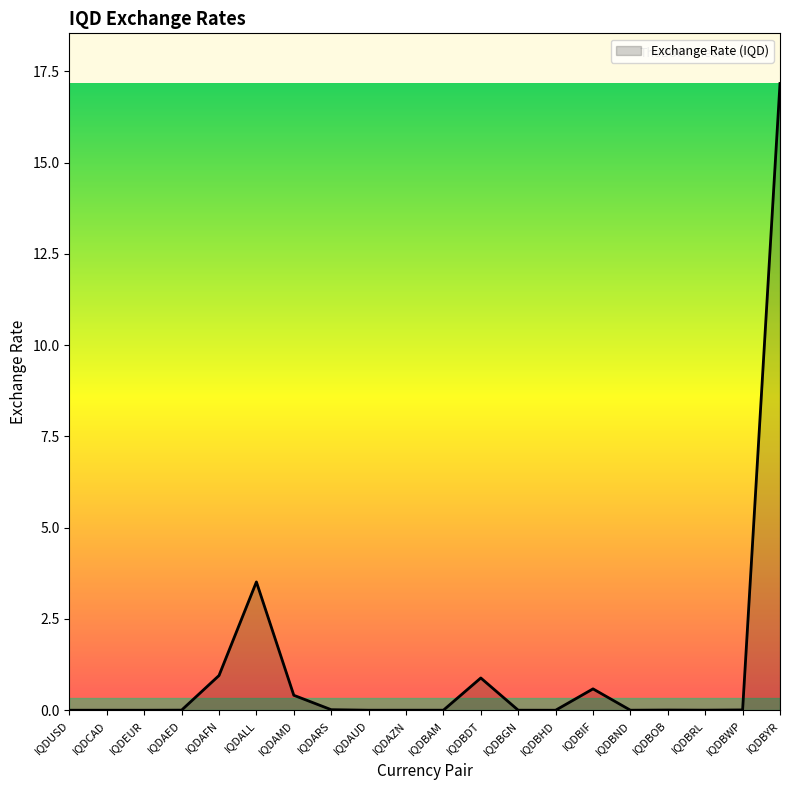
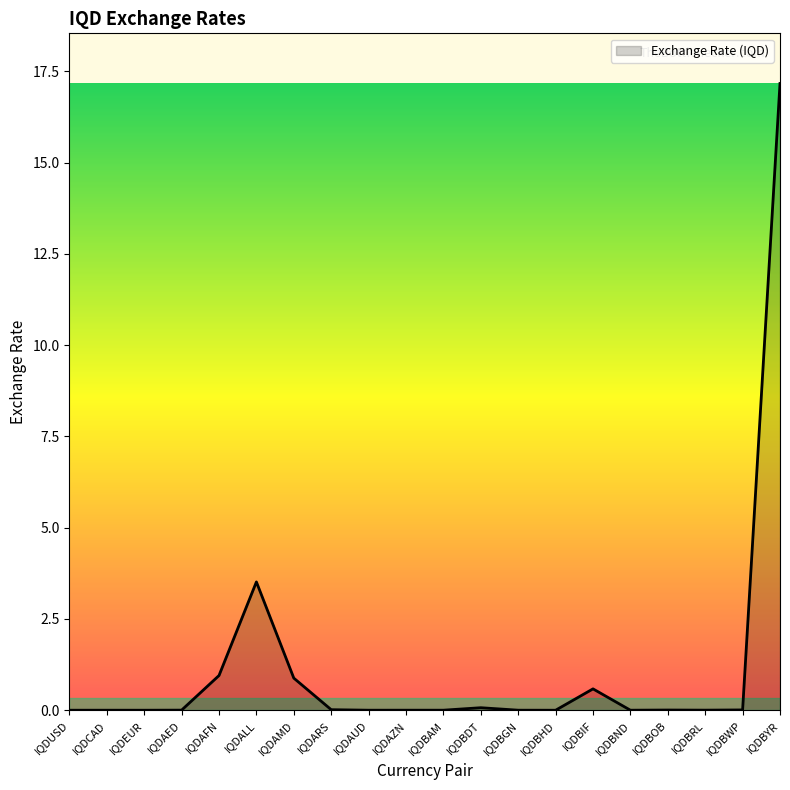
  {
    "IQDUSD": 0.0,
    "IQDCAD": 0.0,
    "IQDEUR": 0.0,
    "IQDAED": 0.0,
    "IQDAFN": 1.0,
    "IQDALL": 3.5,
-   "IQDAMD": 0.4,
+   "IQDAMD": 0.9,
    "IQDARS": 0.0,
    "IQDAUD": 0.0,
    "IQDAZN": 0.0,
    "IQDBAM": 0.0,
-   "IQDBDT": 0.9,
+   "IQDBDT": 0.1,
    "IQDBGN": 0.0,
    "IQDBHD": 0.0,
    "IQDBIF": 0.6,
    "IQDBND": 0.0,
    "IQDBOB": 0.0,
    "IQDBRL": 0.0,
    "IQDBWP": 0.0,
    "IQDBYR": 17.2
  }
